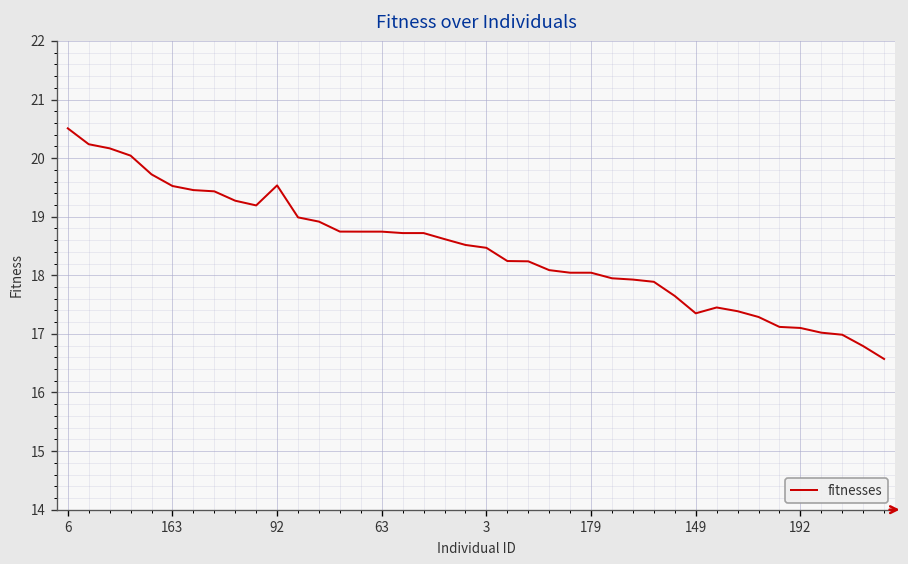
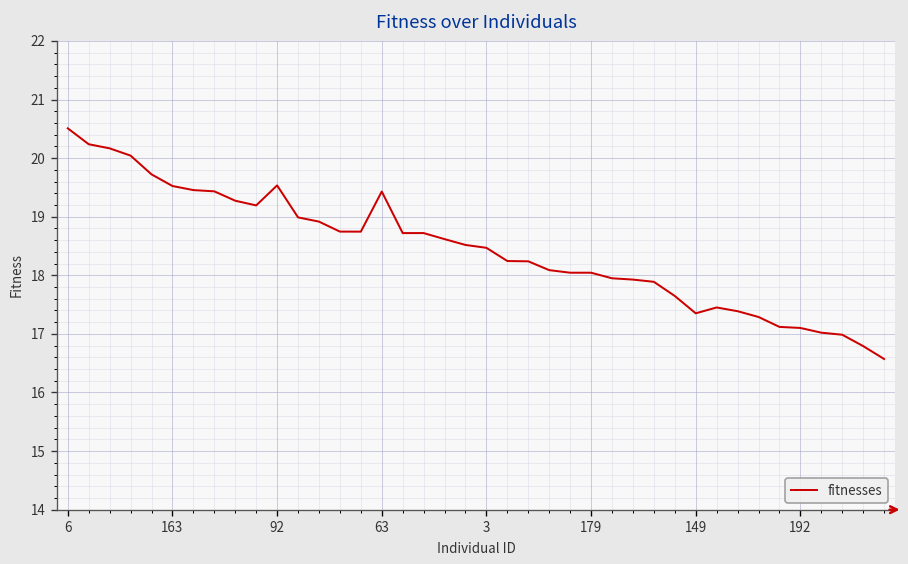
  {
    "163": 19.5,
    "92": 19.5,
-   "63": 18.7,
+   "63": 19.4,
    "179": 18.0,
    "149": 17.4,
    "192": 17.1
  }
